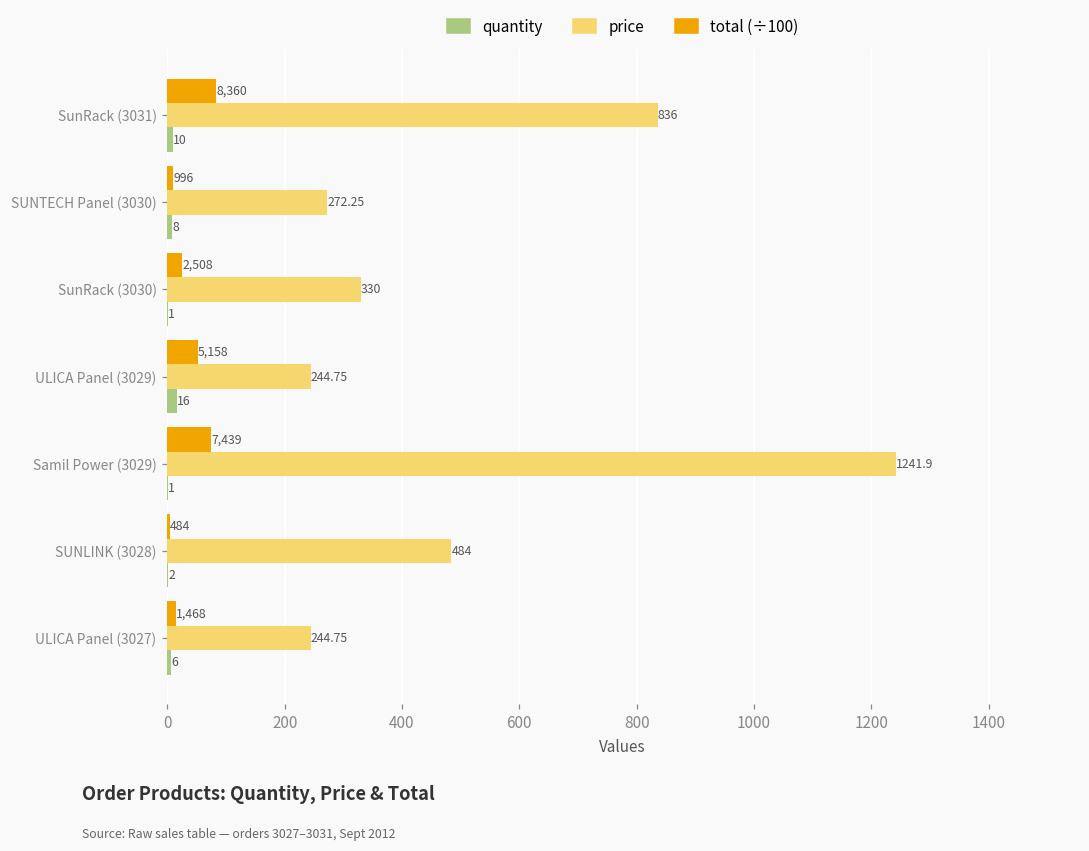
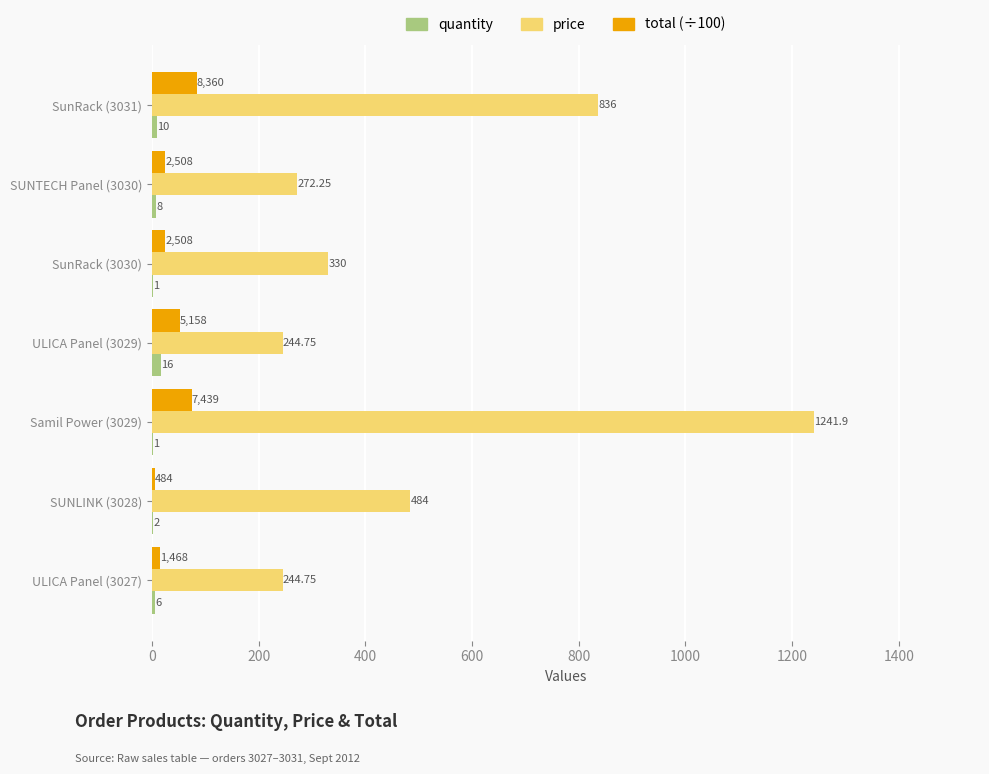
  {
    "quantity": {
      "SunRack (3031)": "10",
      "SUNTECH Panel (3030)": "8",
      "SunRack (3030)": "1",
      "ULICA Panel (3029)": "16",
      "Samil Power (3029)": "1",
      "SUNLINK (3028)": "2",
      "ULICA Panel (3027)": "6"
    },
    "price": {
      "SunRack (3031)": "836",
      "SUNTECH Panel (3030)": "272.25",
      "SunRack (3030)": "330",
      "ULICA Panel (3029)": "244.75",
      "Samil Power (3029)": "1241.9",
      "SUNLINK (3028)": "484",
      "ULICA Panel (3027)": "244.75"
    },
    "total (÷100)": {
-     "SUNTECH Panel (3030)": "996"
+     "SUNTECH Panel (3030)": "2,508"
    }
  }
